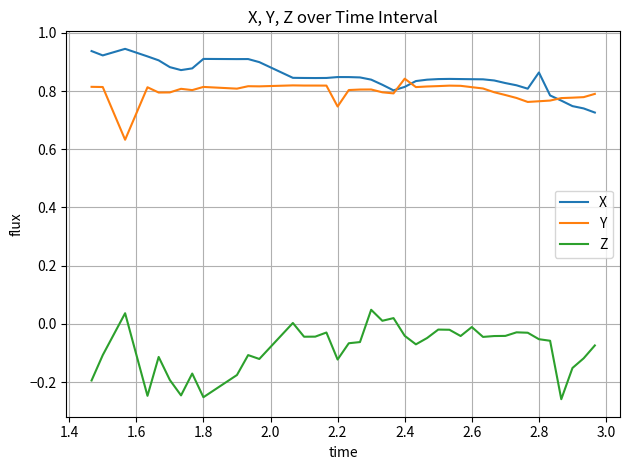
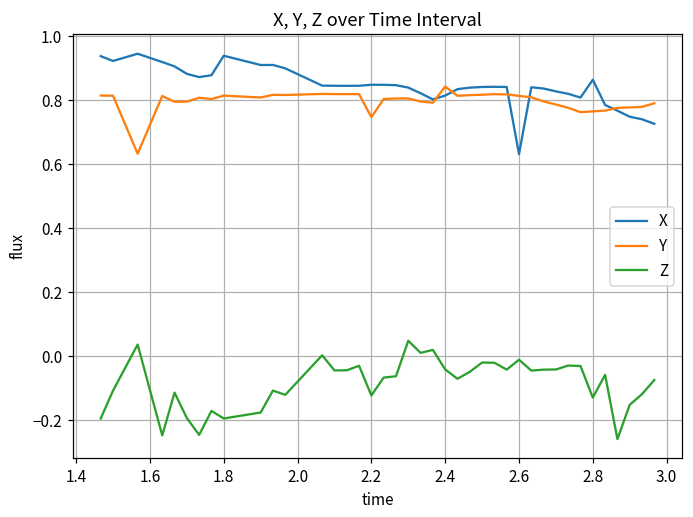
  {
    "X": {
-     "1.8": 0.91,
+     "1.8": 0.94,
      "2.2": 0.85,
      "2.4": 0.81,
-     "2.6": 0.84,
+     "2.6": 0.63,
      "2.8": 0.86
    },
    "Y": {
      "1.8": 0.81,
      "2.2": 0.75,
      "2.4": 0.84,
      "2.6": 0.81,
      "2.8": 0.77
    },
    "Z": {
-     "1.8": -0.25,
+     "1.8": -0.19,
      "2.2": -0.12,
      "2.4": -0.04,
      "2.6": -0.01,
-     "2.8": -0.05
+     "2.8": -0.13
    }
  }
